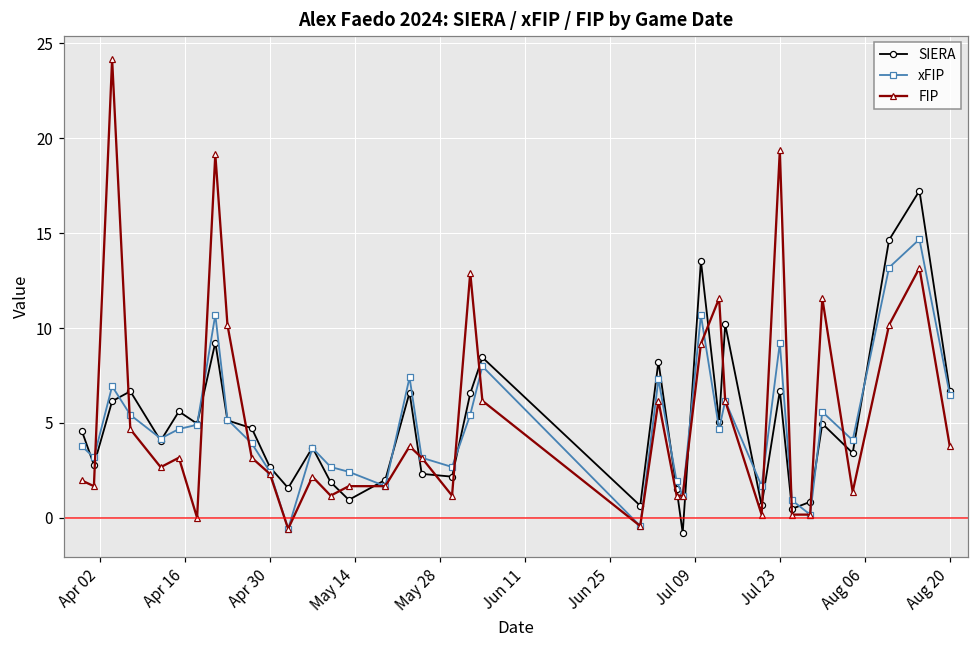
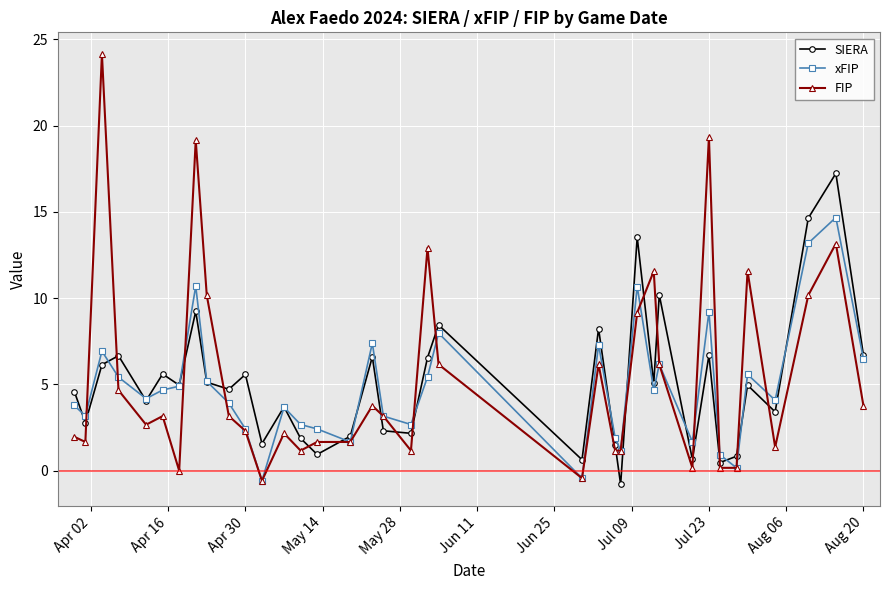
  {
    "SIERA": {
-     "Apr 30": 2.7,
+     "Apr 30": 5.6,
      "Jul 23": 6.7,
      "Aug 20": 6.7
    },
    "xFIP": {
      "Jul 23": 9.2,
      "Aug 20": 6.5
    },
    "FIP": {
      "Jul 23": 19.4,
      "Aug 20": 3.8
    }
  }
